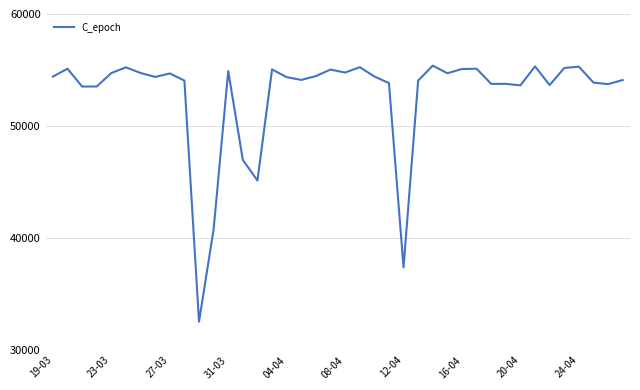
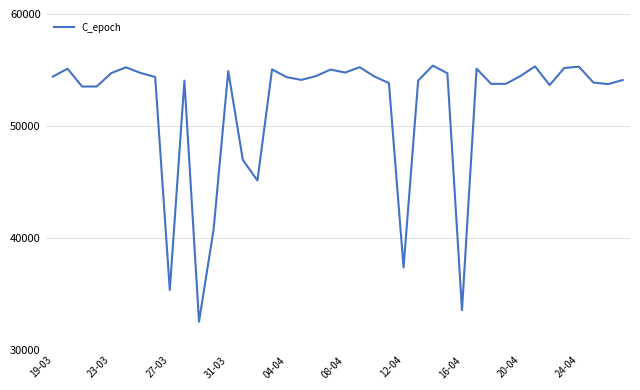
  {
    "19-03": 54400,
    "23-03": 54700,
-   "27-03": 54700,
+   "27-03": 35400,
    "31-03": 54900,
    "04-04": 54400,
    "08-04": 54800,
    "12-04": 37400,
-   "16-04": 55100,
-   "20-04": 53600,
+   "16-04": 33600,
+   "20-04": 54500,
    "24-04": 55300
  }
